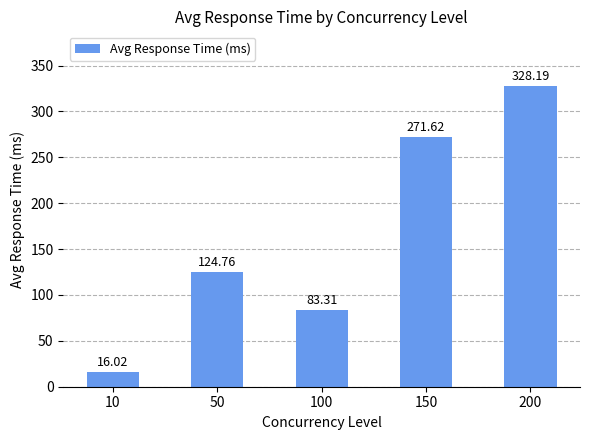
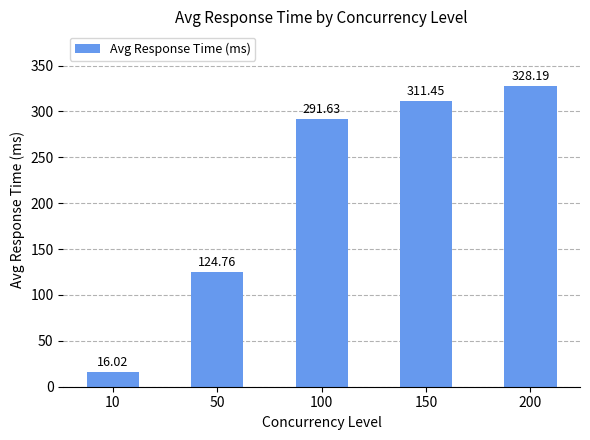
  {
    "10": 16.02,
    "50": 124.76,
-   "100": 83.31,
-   "150": 271.62,
+   "100": 291.63,
+   "150": 311.45,
    "200": 328.19
  }
